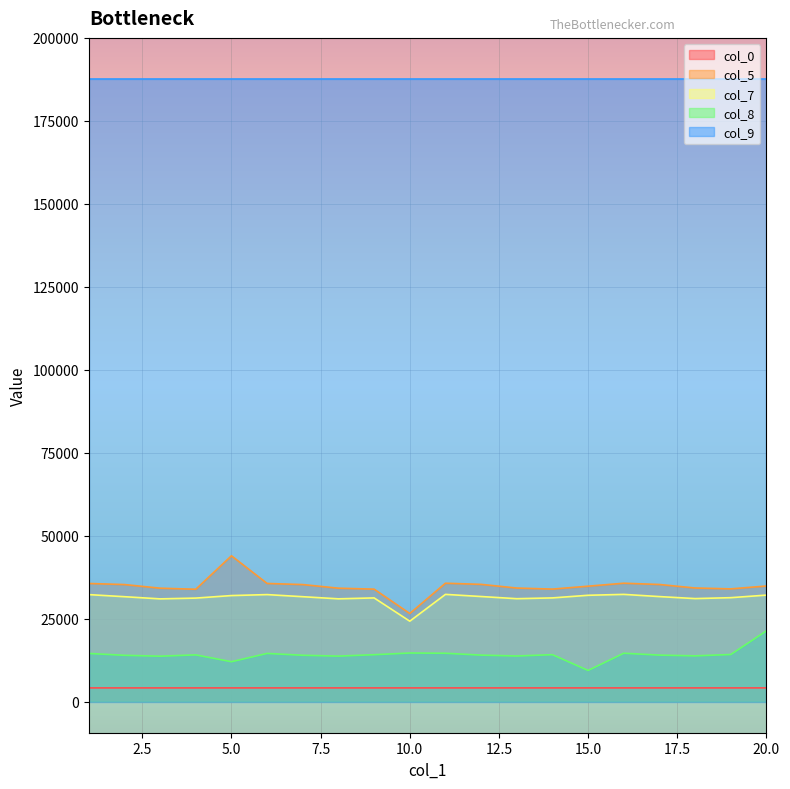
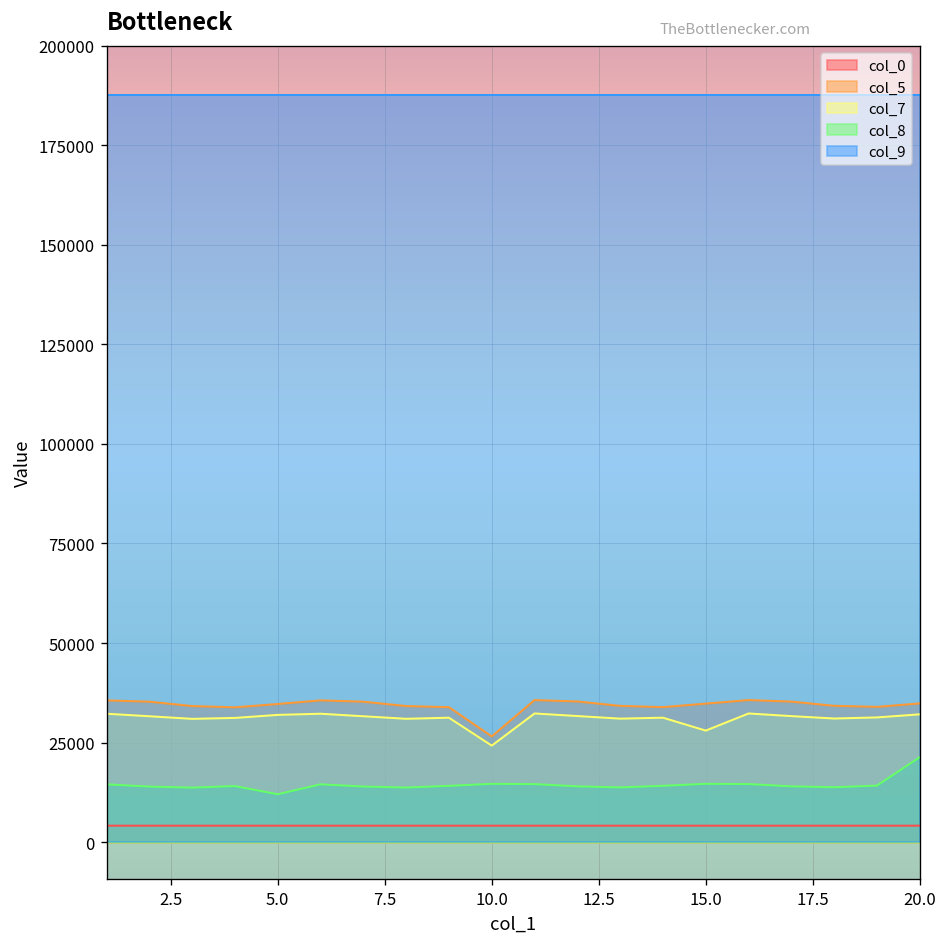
  {
    "col_0": {
      "5.0": 4000,
      "10.0": 4000,
      "15.0": 4000,
      "20.0": 4000
    },
    "col_5": {
-     "5.0": 44000,
+     "5.0": 35000,
      "10.0": 27000,
      "15.0": 35000,
      "20.0": 35000
    },
    "col_7": {
      "5.0": 32000,
      "10.0": 24000,
-     "15.0": 32000,
+     "15.0": 28000,
      "20.0": 32000
    },
    "col_8": {
      "5.0": 12000,
      "10.0": 15000,
-     "15.0": 9000,
+     "15.0": 15000,
      "20.0": 21000
    },
    "col_9": {
      "5.0": 188000,
      "10.0": 188000,
      "15.0": 188000,
      "20.0": 188000
    }
  }
